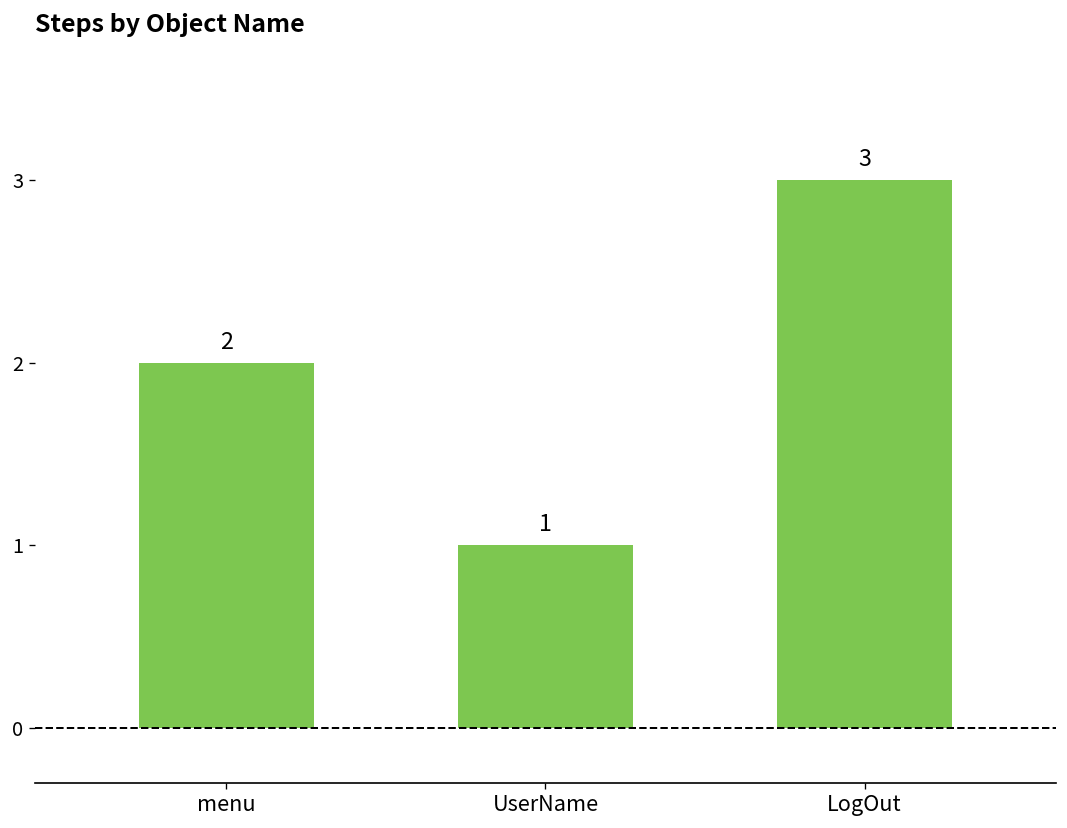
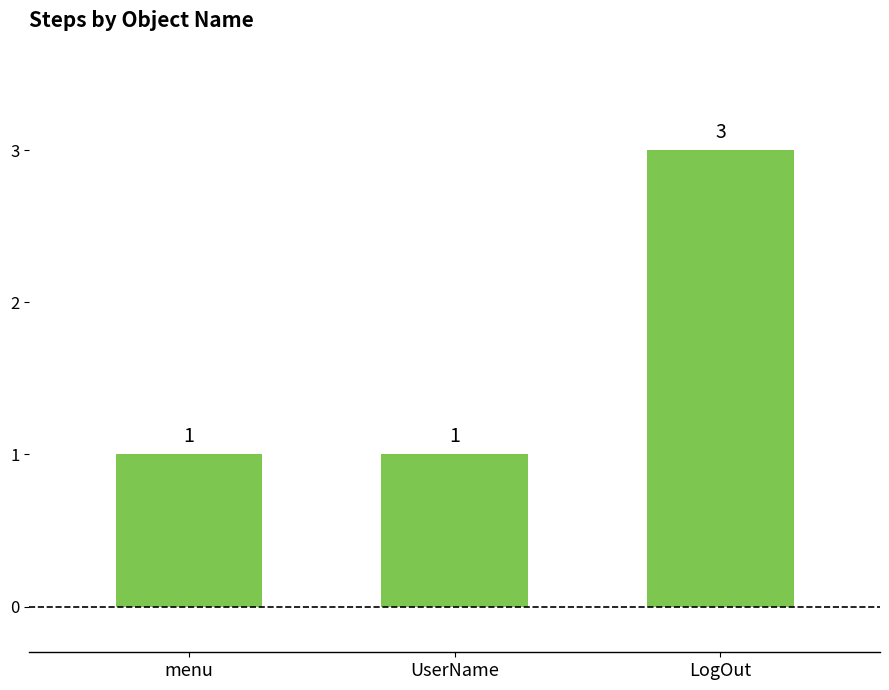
  {
-   "menu": 2,
+   "menu": 1,
    "UserName": 1,
    "LogOut": 3
  }
